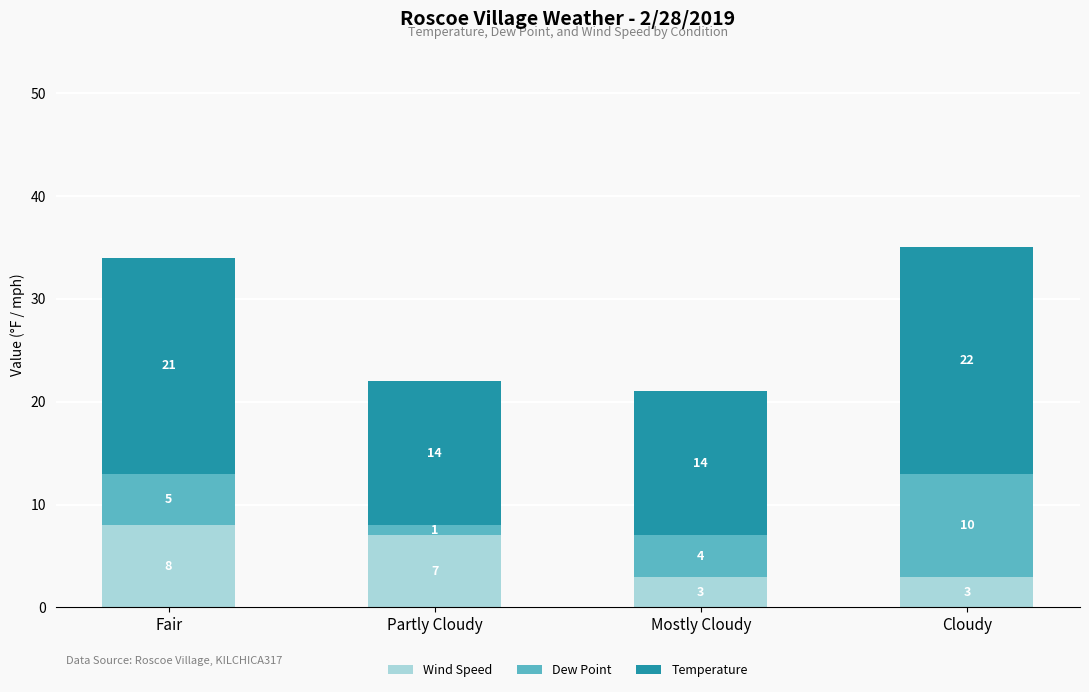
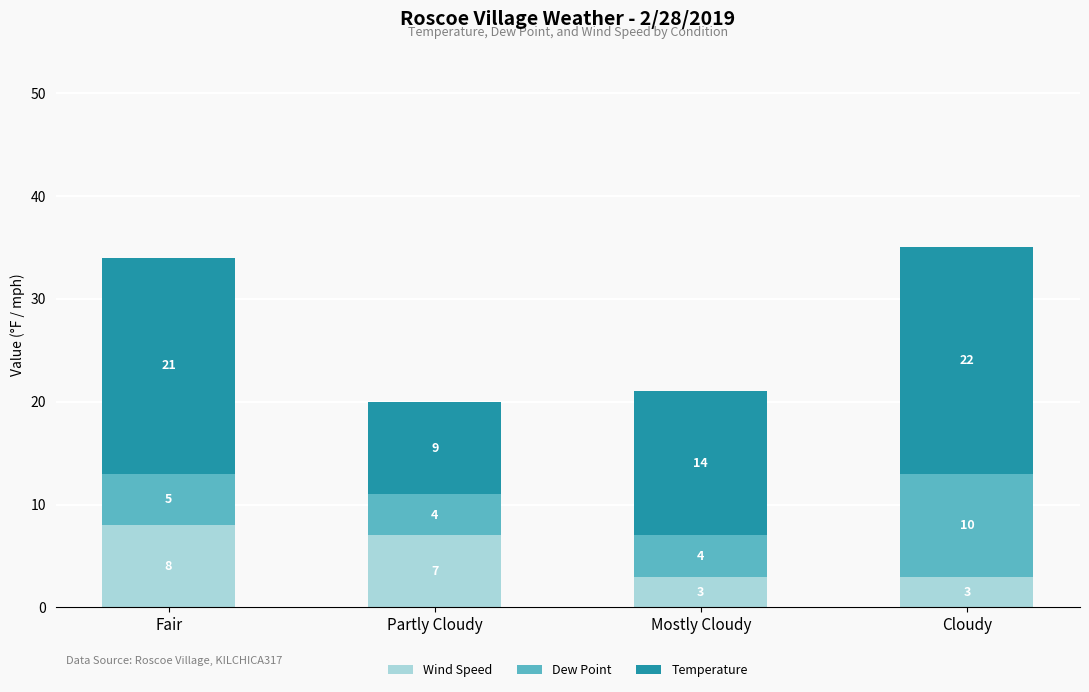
  {
    "Wind Speed": {
      "Fair": 8,
      "Partly Cloudy": 7,
      "Mostly Cloudy": 3,
      "Cloudy": 3
    },
    "Dew Point": {
      "Fair": 5,
-     "Partly Cloudy": 1,
+     "Partly Cloudy": 4,
      "Mostly Cloudy": 4,
      "Cloudy": 10
    },
    "Temperature": {
      "Fair": 21,
-     "Partly Cloudy": 14,
+     "Partly Cloudy": 9,
      "Mostly Cloudy": 14,
      "Cloudy": 22
    }
  }
